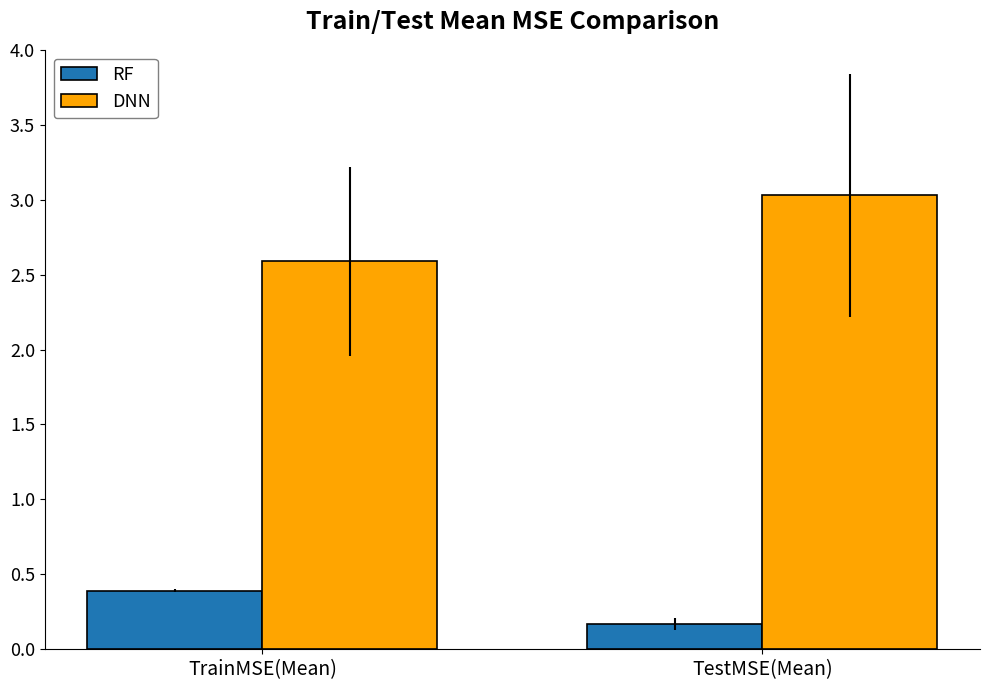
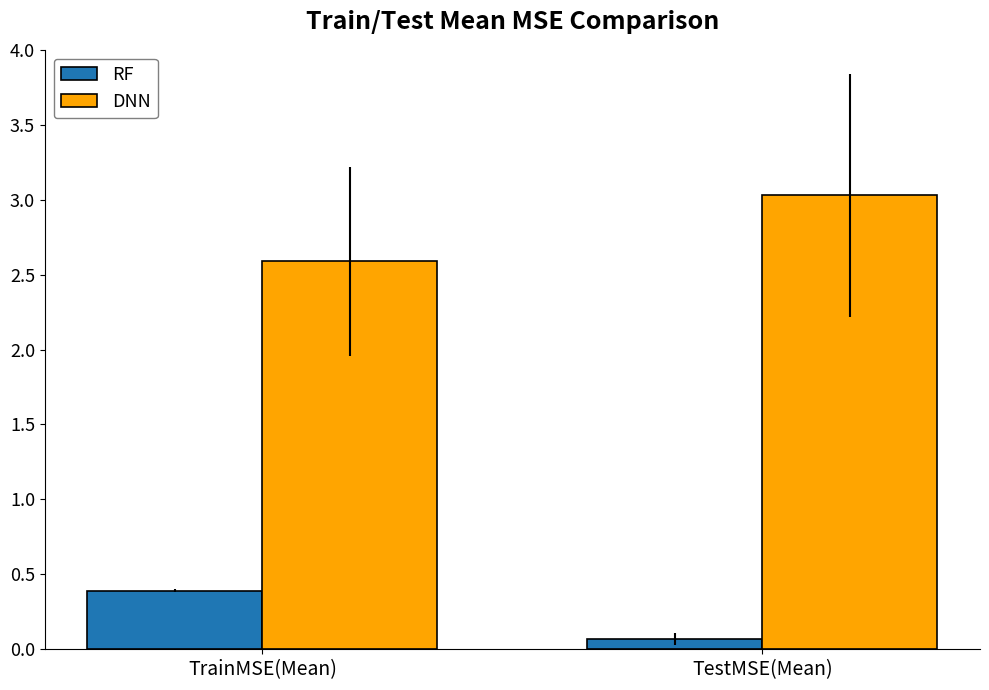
  {
    "RF": {
      "TrainMSE(Mean)": 0.39,
-     "TestMSE(Mean)": 0.17
+     "TestMSE(Mean)": 0.07
    },
    "DNN": {
      "TrainMSE(Mean)": 2.59,
      "TestMSE(Mean)": 3.03
    }
  }
